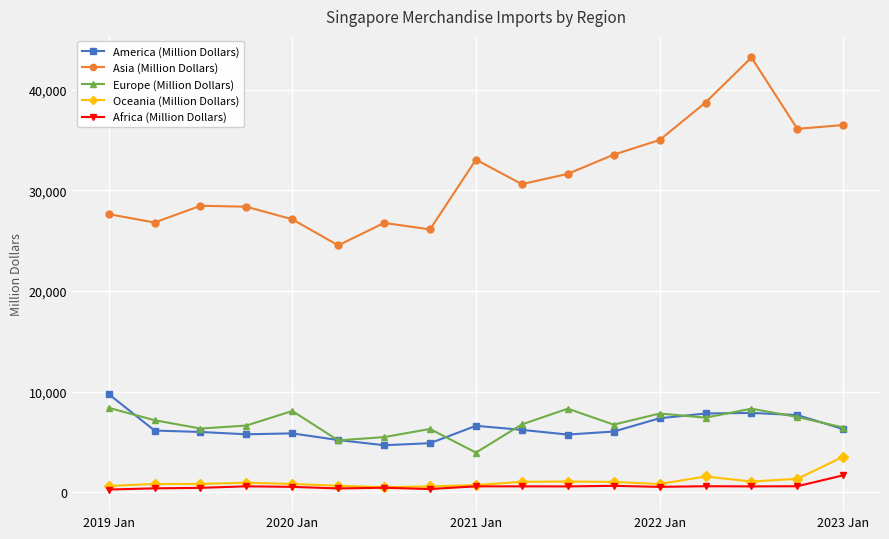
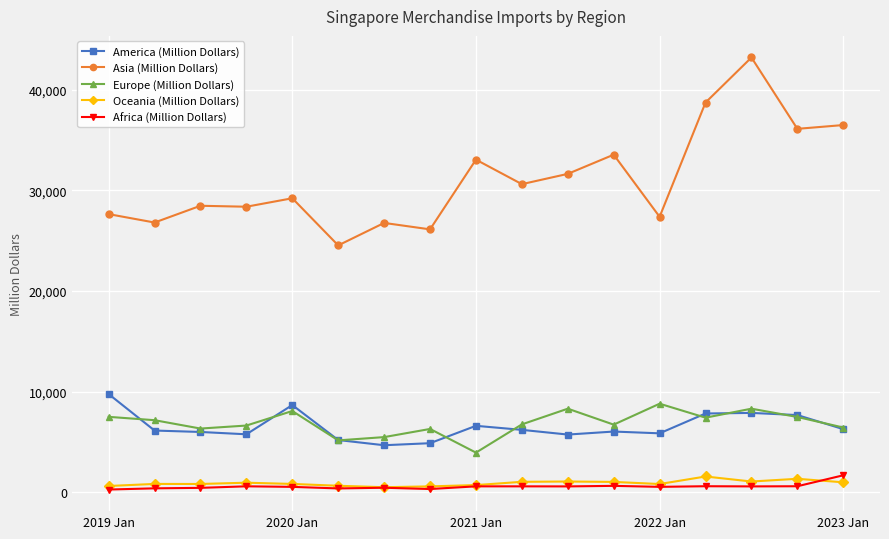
  {
    "America (Million Dollars)": {
      "2019 Jan": "9,800",
-     "2020 Jan": "5,800",
+     "2020 Jan": "8,700",
      "2021 Jan": "6,600",
-     "2022 Jan": "7,300"
+     "2022 Jan": "5,900"
    },
    "Asia (Million Dollars)": {
      "2019 Jan": "27,600",
-     "2020 Jan": "27,100",
+     "2020 Jan": "29,200",
      "2021 Jan": "33,100",
-     "2022 Jan": "35,000",
+     "2022 Jan": "27,400",
      "2023 Jan": "36,500"
    },
    "Europe (Million Dollars)": {
-     "2019 Jan": "8,400",
+     "2019 Jan": "7,500",
      "2020 Jan": "8,100",
      "2021 Jan": "3,900",
-     "2022 Jan": "7,800"
+     "2022 Jan": "8,800"
    },
    "Oceania (Million Dollars)": {
      "2019 Jan": "600",
      "2020 Jan": "800",
      "2022 Jan": "800",
-     "2023 Jan": "3,500"
+     "2023 Jan": "1,000"
    },
    "Africa (Million Dollars)": {
      "2019 Jan": "300",
      "2020 Jan": "500",
      "2022 Jan": "500",
      "2023 Jan": "1,700"
    }
  }
